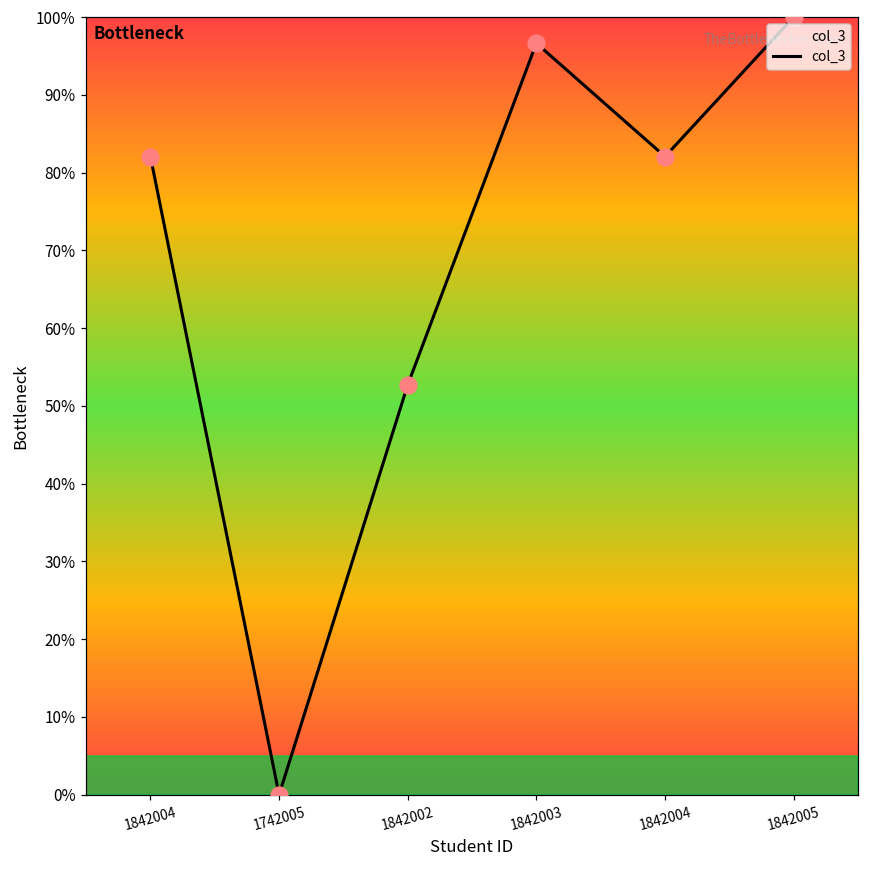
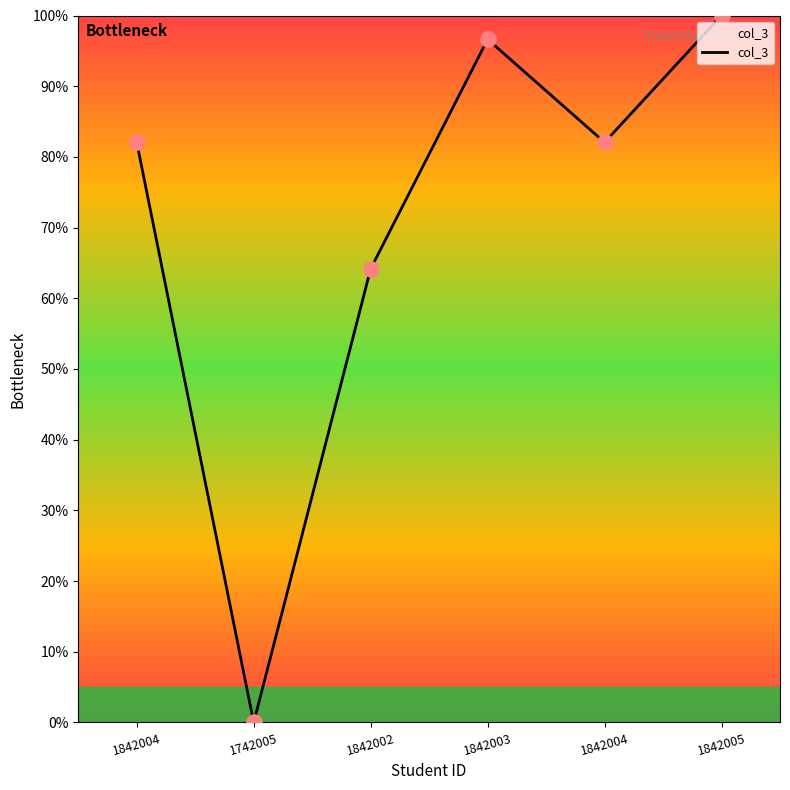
  {
-   "1842002": "53%",
+   "1842002": "64%",
    "1842003": "97%",
    "1842005": "100%"
  }
